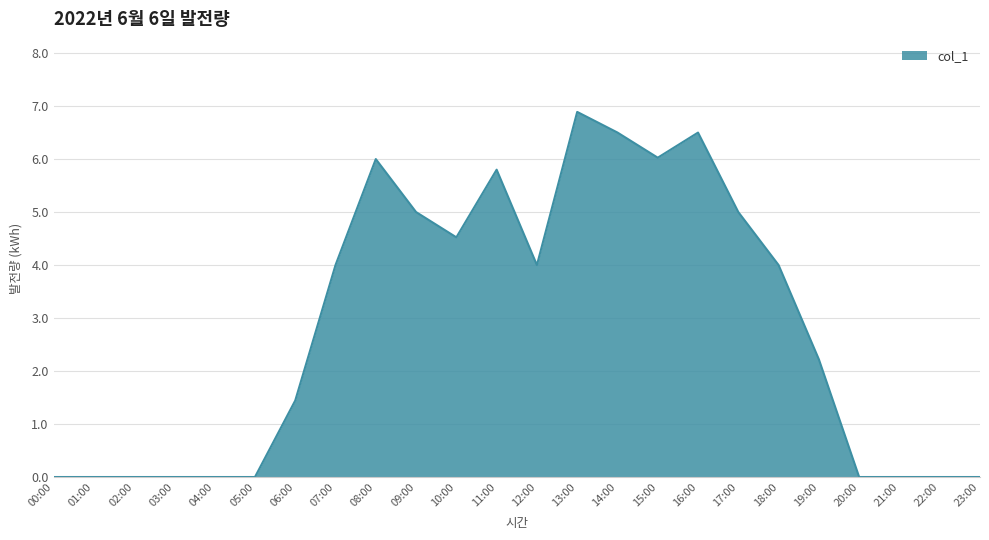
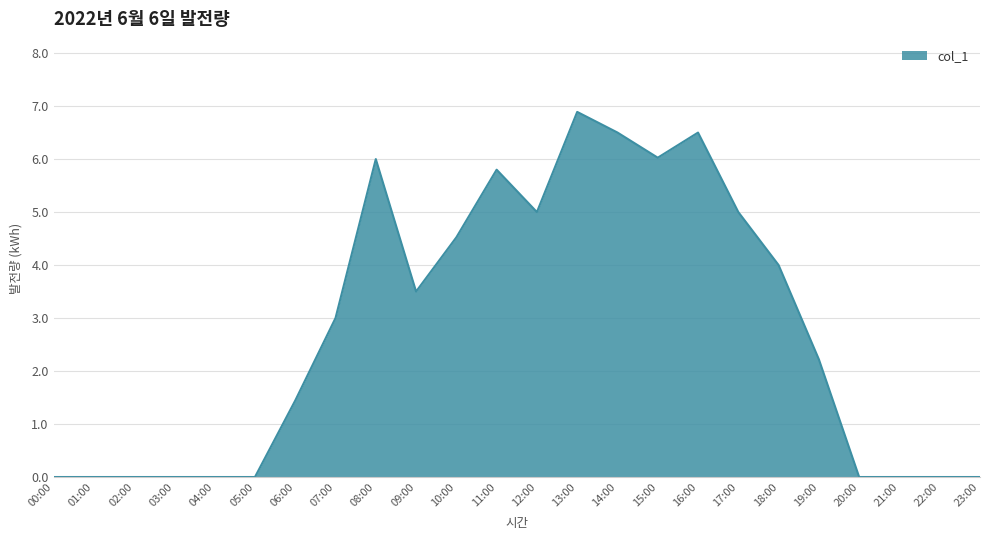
  {
    "00:00": 0.0,
    "01:00": 0.0,
    "02:00": 0.0,
    "03:00": 0.0,
    "04:00": 0.0,
    "05:00": 0.0,
    "06:00": 1.4,
-   "07:00": 4,
+   "07:00": 3,
    "08:00": 6.0,
-   "09:00": 5.0,
+   "09:00": 3.5,
    "10:00": 4.5,
    "11:00": 5.8,
-   "12:00": 4,
+   "12:00": 5,
    "13:00": 6.9,
    "14:00": 6.5,
    "15:00": 6.0,
    "16:00": 6.5,
    "17:00": 5.0,
    "18:00": 4.0,
    "19:00": 2.2,
    "20:00": 0.0,
    "21:00": 0.0,
    "22:00": 0.0,
    "23:00": 0.0
  }
